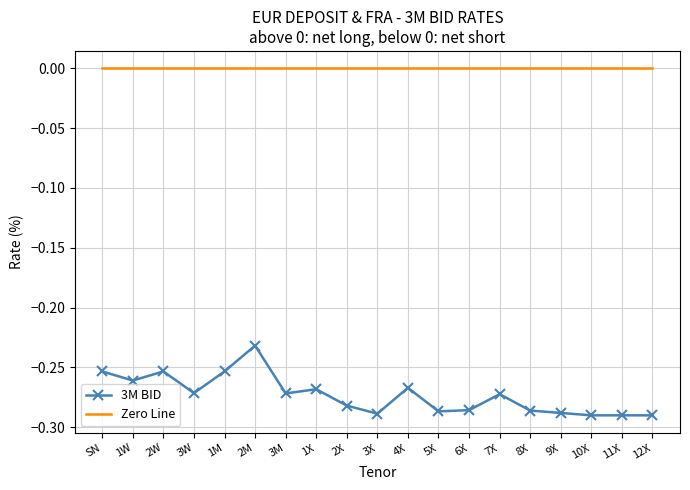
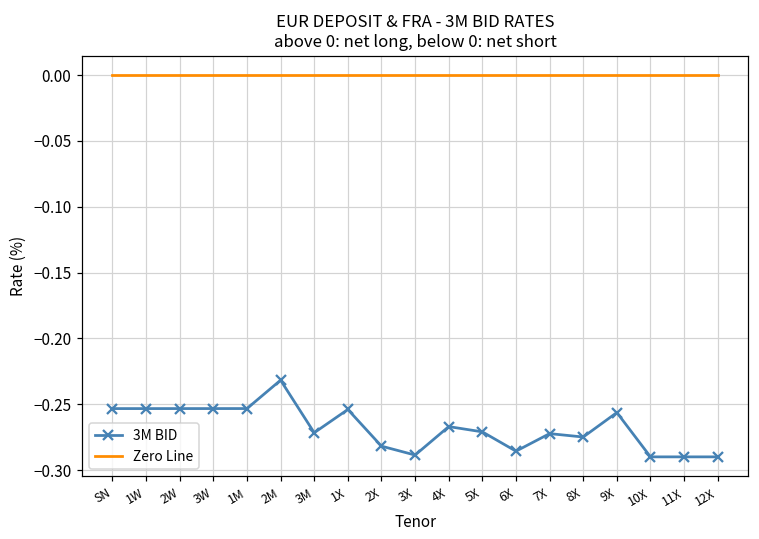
  {
    "3M BID": {
      "SN": -0.253,
-     "1W": -0.261,
+     "1W": -0.253,
      "2W": -0.253,
-     "3W": -0.271,
+     "3W": -0.253,
      "1M": -0.253,
      "2M": -0.232,
      "3M": -0.272,
-     "1X": -0.268,
+     "1X": -0.254,
      "2X": -0.282,
      "3X": -0.289,
      "4X": -0.267,
-     "5X": -0.287,
+     "5X": -0.271,
      "6X": -0.286,
      "7X": -0.272,
-     "8X": -0.286,
-     "9X": -0.288,
+     "8X": -0.275,
+     "9X": -0.256,
      "10X": -0.290,
      "11X": -0.290,
      "12X": -0.290
    },
    "Zero Line": {
      "SN": 0.000,
      "1W": 0.000,
      "2W": 0.000,
      "3W": 0.000,
      "1M": 0.000,
      "2M": 0.000,
      "3M": 0.000,
      "1X": 0.000,
      "2X": 0.000,
      "3X": 0.000,
      "4X": 0.000,
      "5X": 0.000,
      "6X": 0.000,
      "7X": 0.000,
      "8X": 0.000,
      "9X": 0.000,
      "10X": 0.000,
      "11X": 0.000,
      "12X": 0.000
    }
  }
